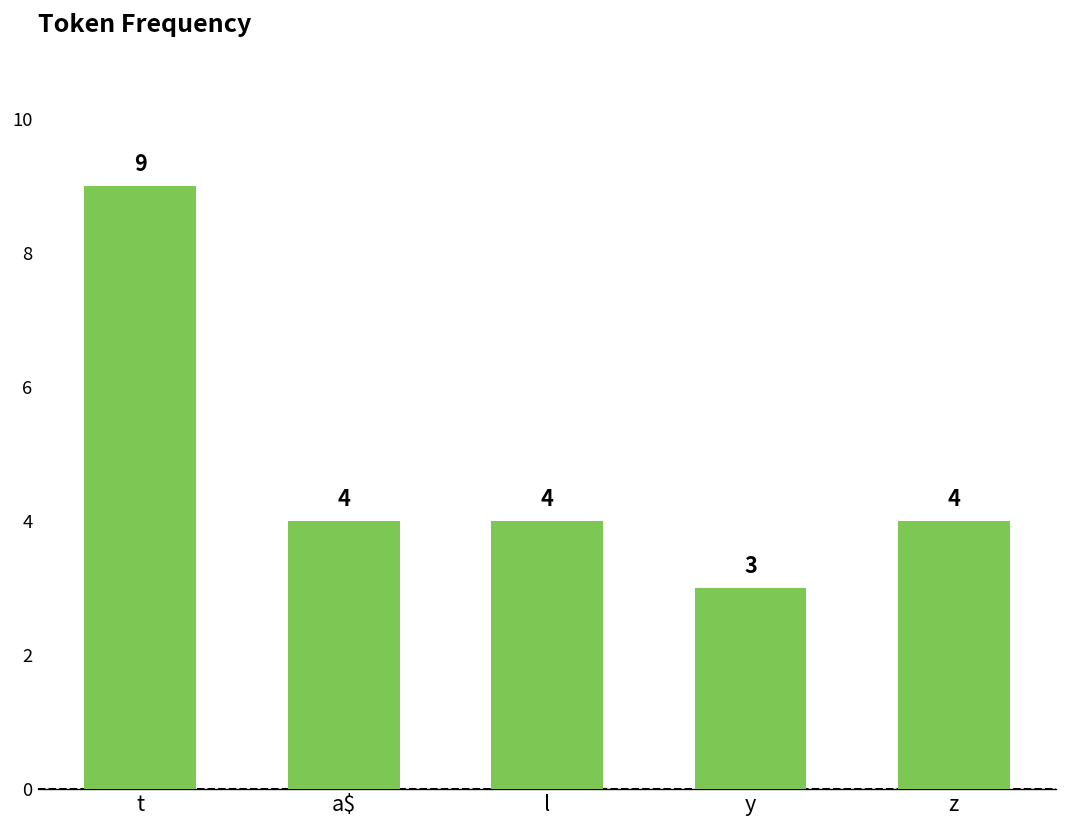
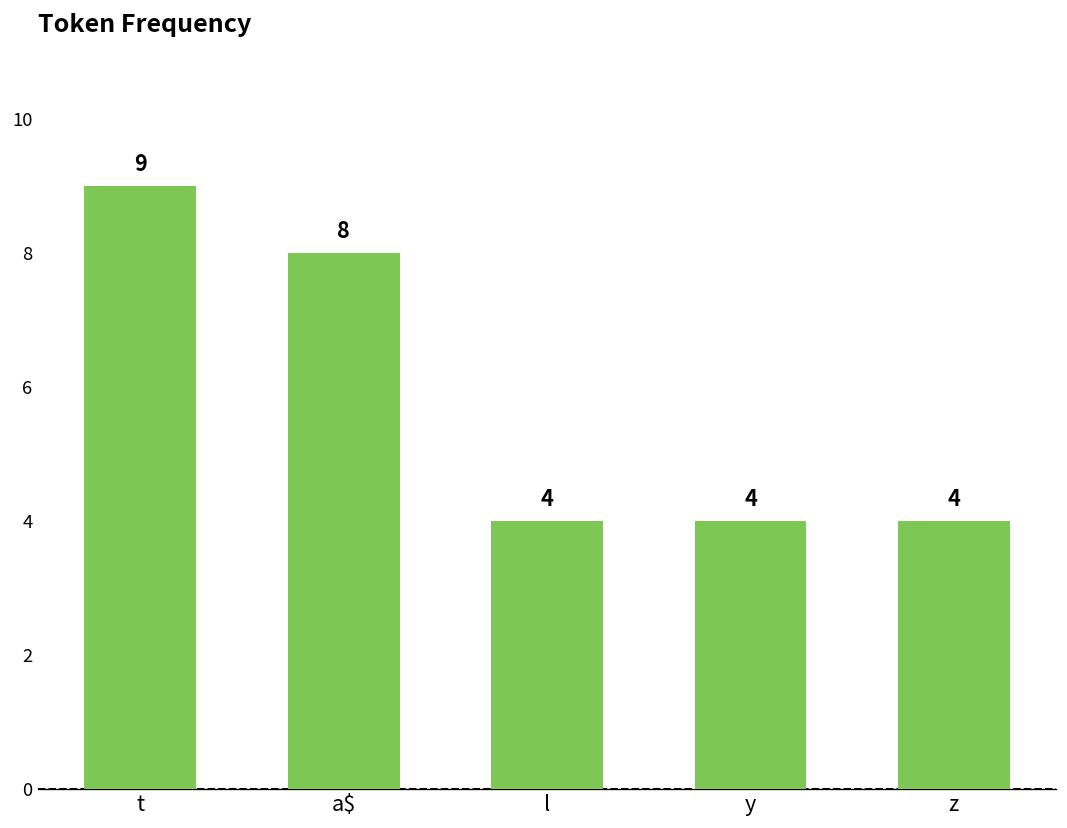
  {
    "t": 9,
-   "a$": 4,
+   "a$": 8,
    "l": 4,
-   "y": 3,
+   "y": 4,
    "z": 4
  }
